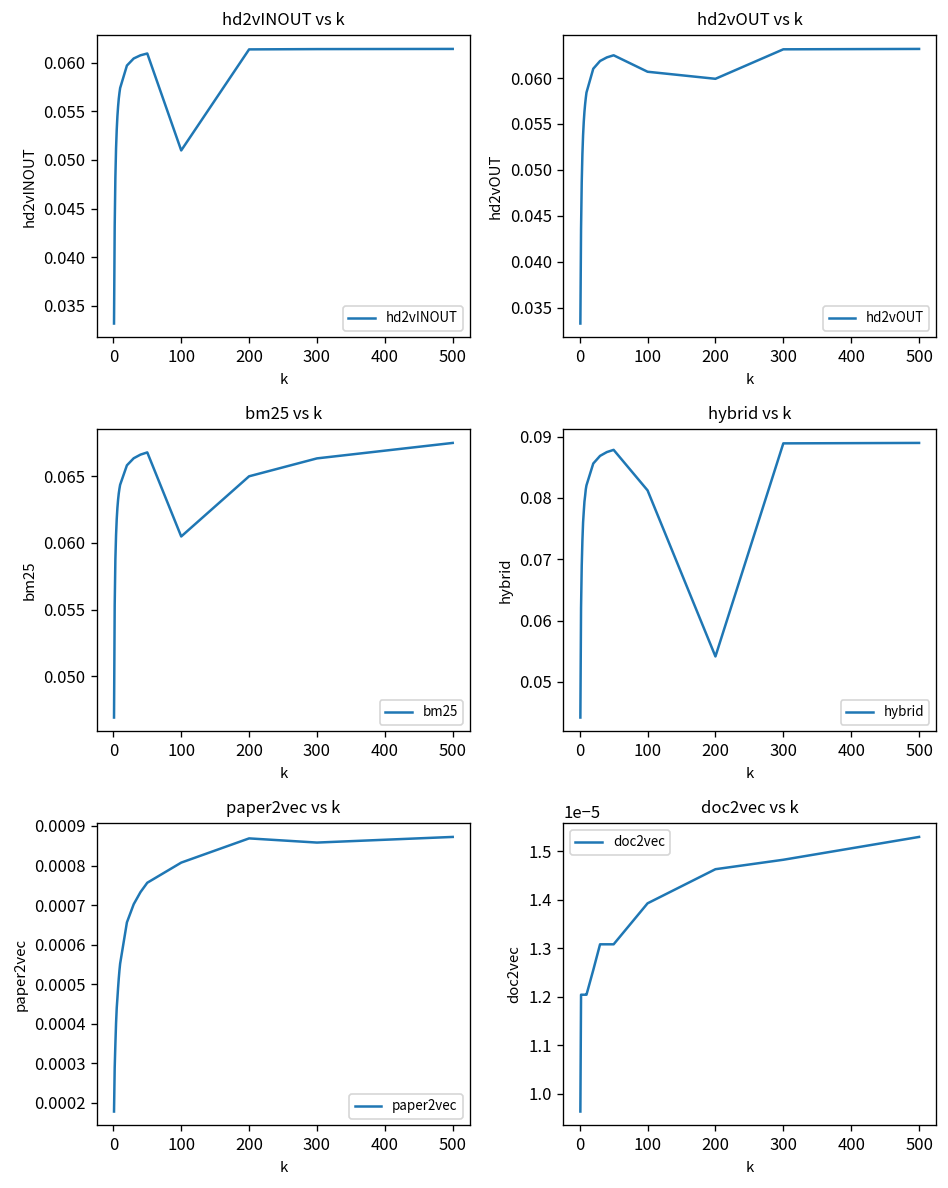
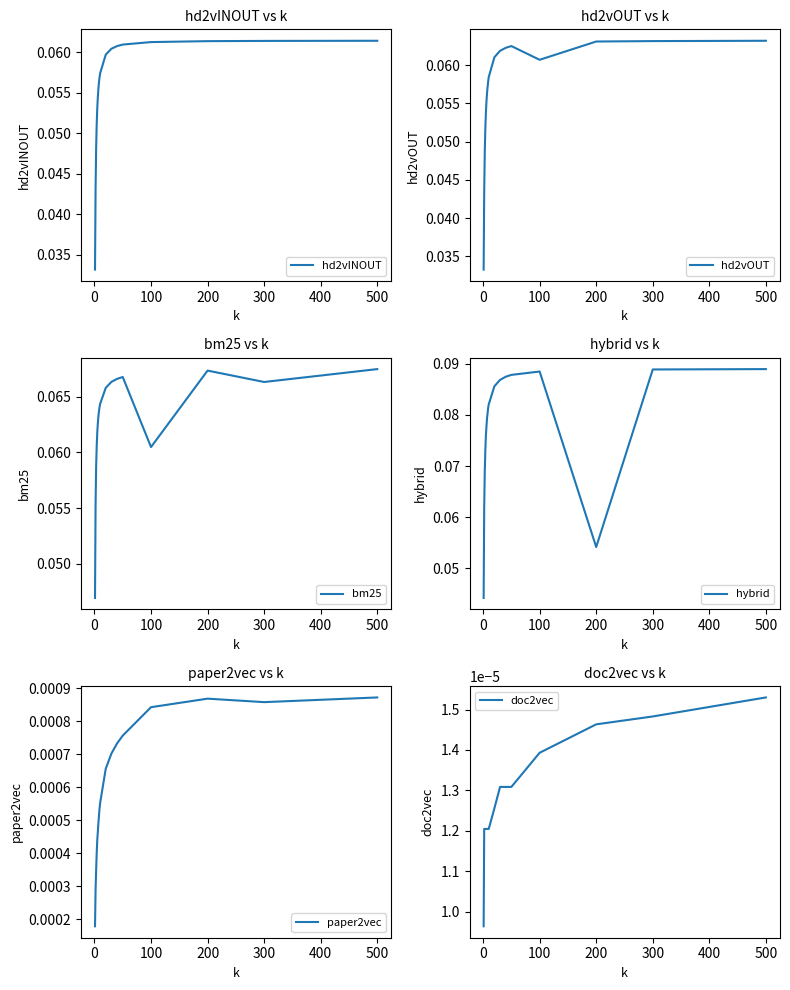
  {
    "hd2vINOUT vs k": {
-     "100": 0.051,
+     "100": 0.061,
      "200": 0.061,
      "300": 0.061,
      "500": 0.061
    },
    "hd2vOUT vs k": {
      "100": 0.061,
-     "200": 0.060,
+     "200": 0.063,
      "300": 0.063,
      "500": 0.063
    },
    "bm25 vs k": {
      "100": 0.0605,
-     "200": 0.0650,
+     "200": 0.0674,
      "300": 0.0663,
      "500": 0.0675
    },
    "hybrid vs k": {
-     "100": 0.081,
+     "100": 0.088,
      "200": 0.054,
      "300": 0.089,
      "500": 0.089
    },
    "paper2vec vs k": {
-     "100": 0.00081,
+     "100": 0.00084,
      "200": 0.00087,
      "300": 0.00086,
      "500": 0.00087
    },
    "doc2vec vs k": {
      "100": 0.0000139,
      "200": 0.0000146,
      "300": 0.0000148,
      "500": 0.0000153
    }
  }
